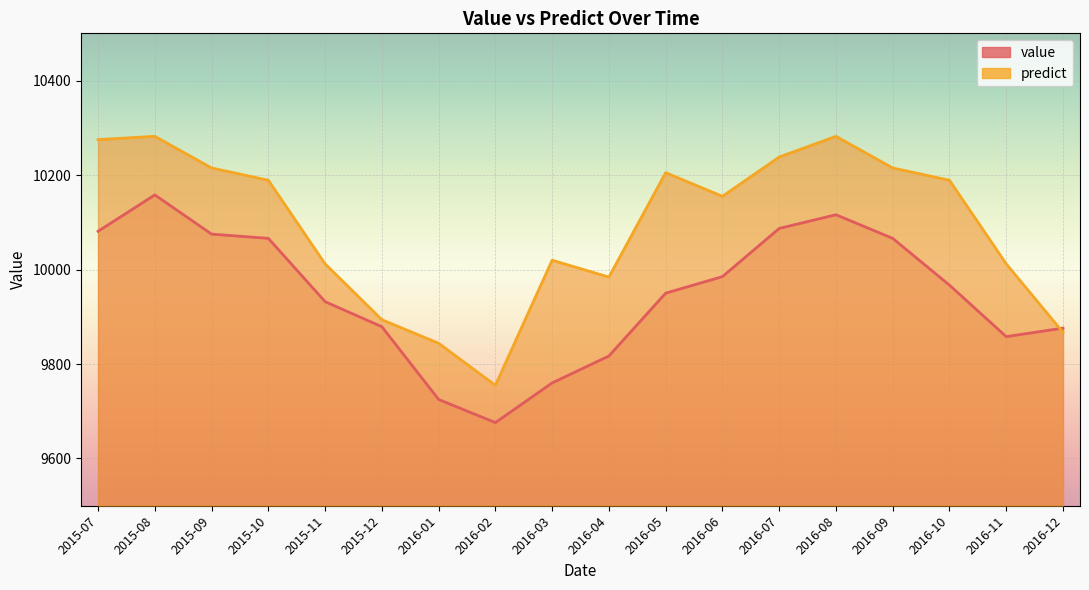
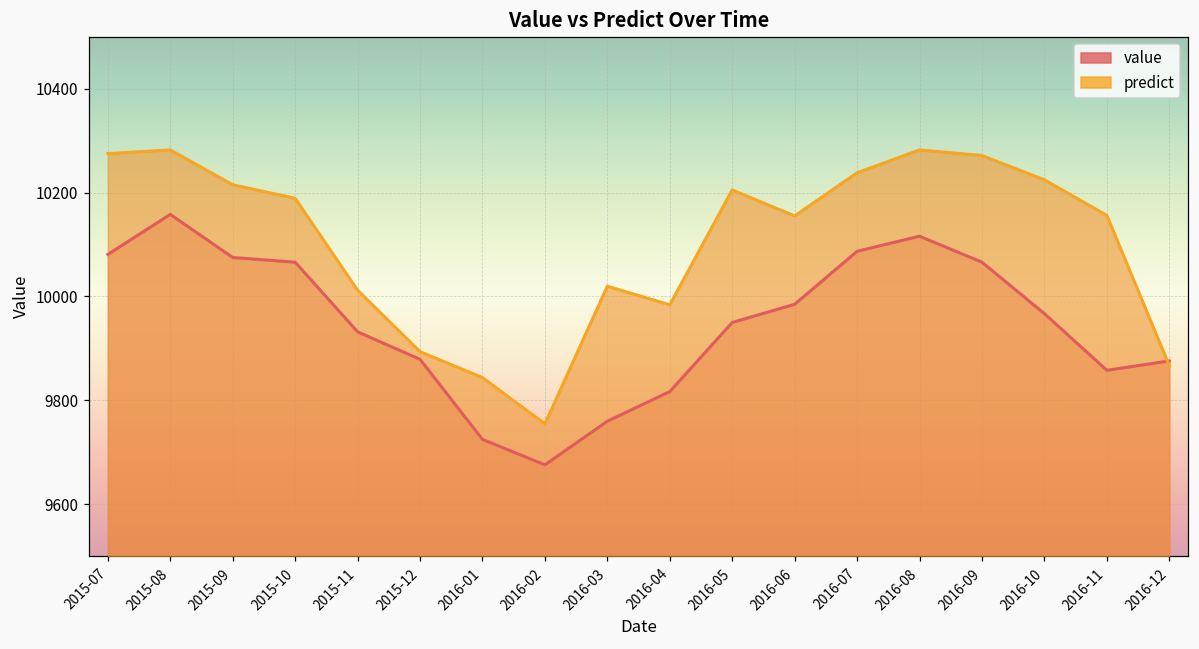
  {
    "predict": {
-     "2016-09": 10220,
-     "2016-10": 10190,
-     "2016-11": 10010,
+     "2016-09": 10270,
+     "2016-10": 10220,
+     "2016-11": 10160,
      "2016-12": 9870
    }
  }
